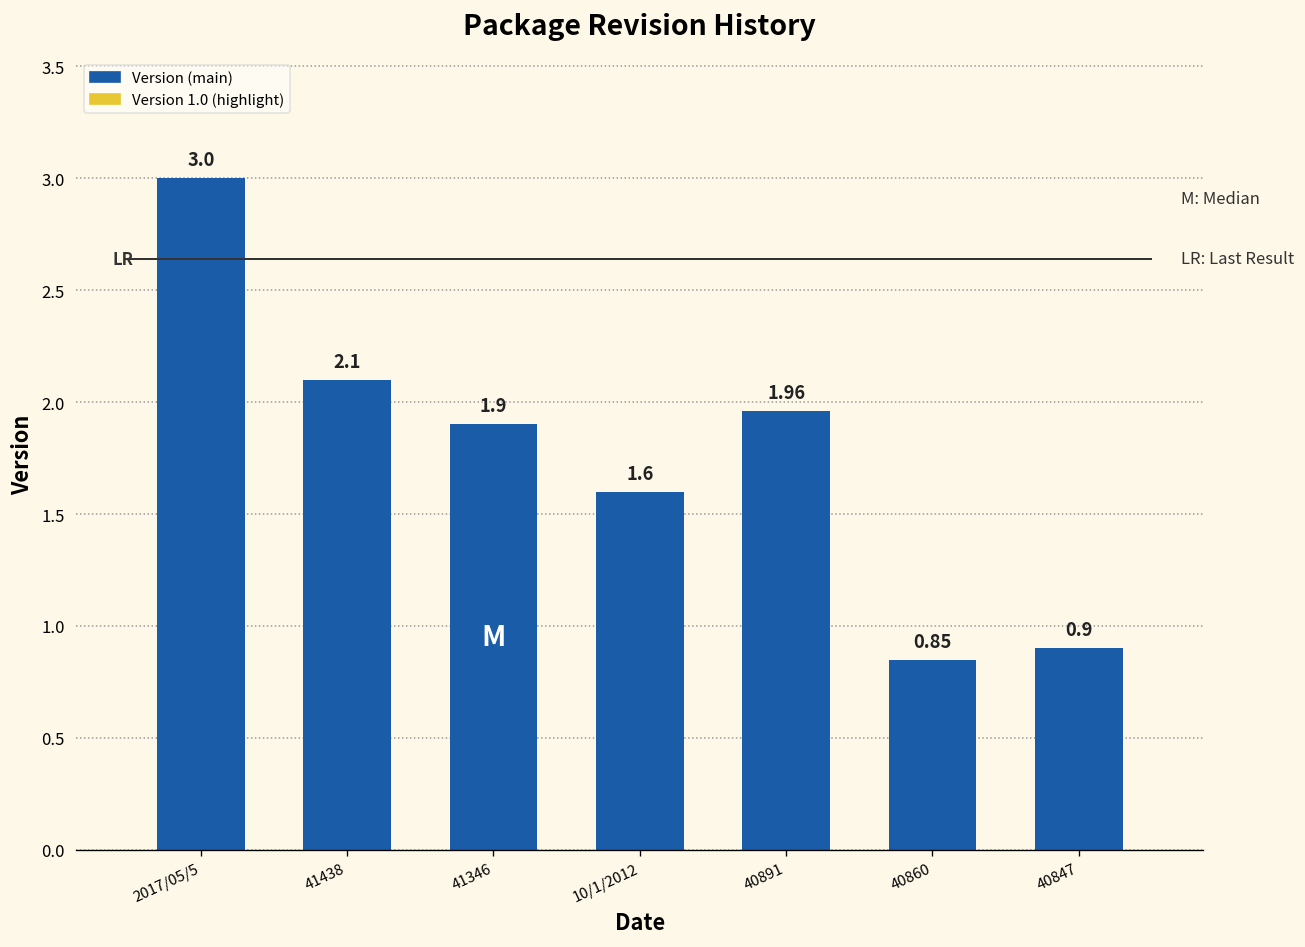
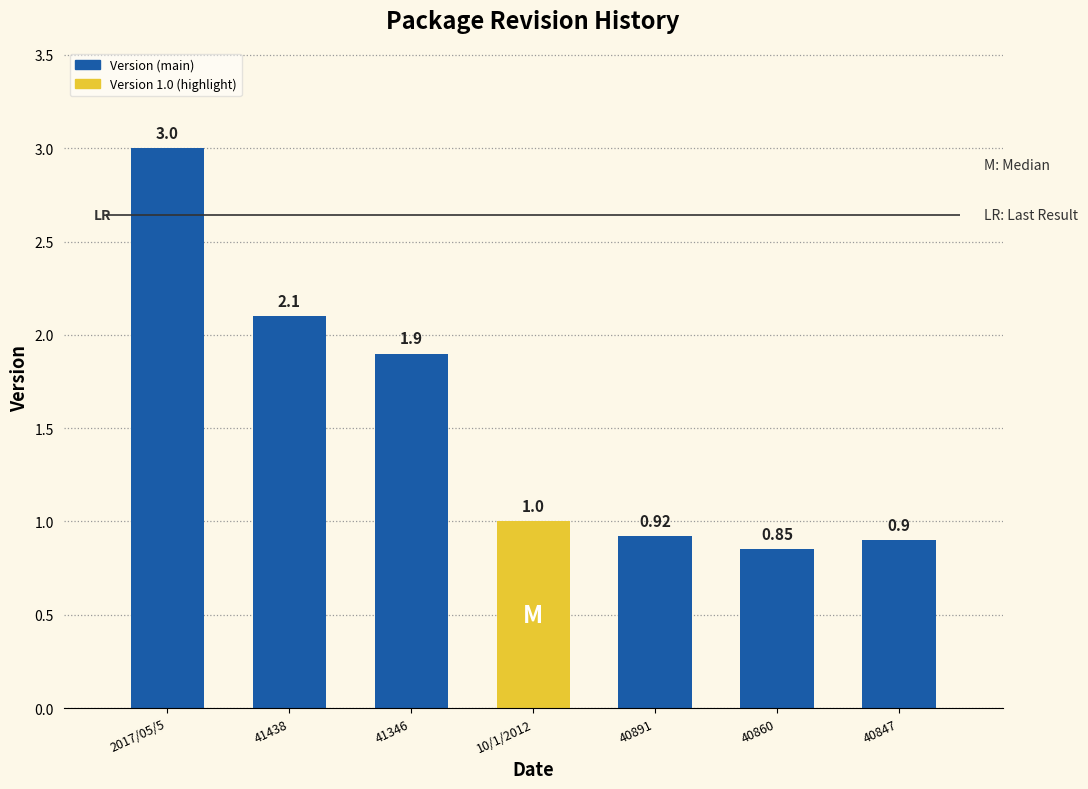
  {
    "2017/05/5": 3.0,
    "41438": 2.1,
    "41346": 1.9,
-   "10/1/2012": 1.6,
-   "40891": 1.96,
+   "10/1/2012": 1.0,
+   "40891": 0.92,
    "40860": 0.85,
    "40847": 0.9
  }
